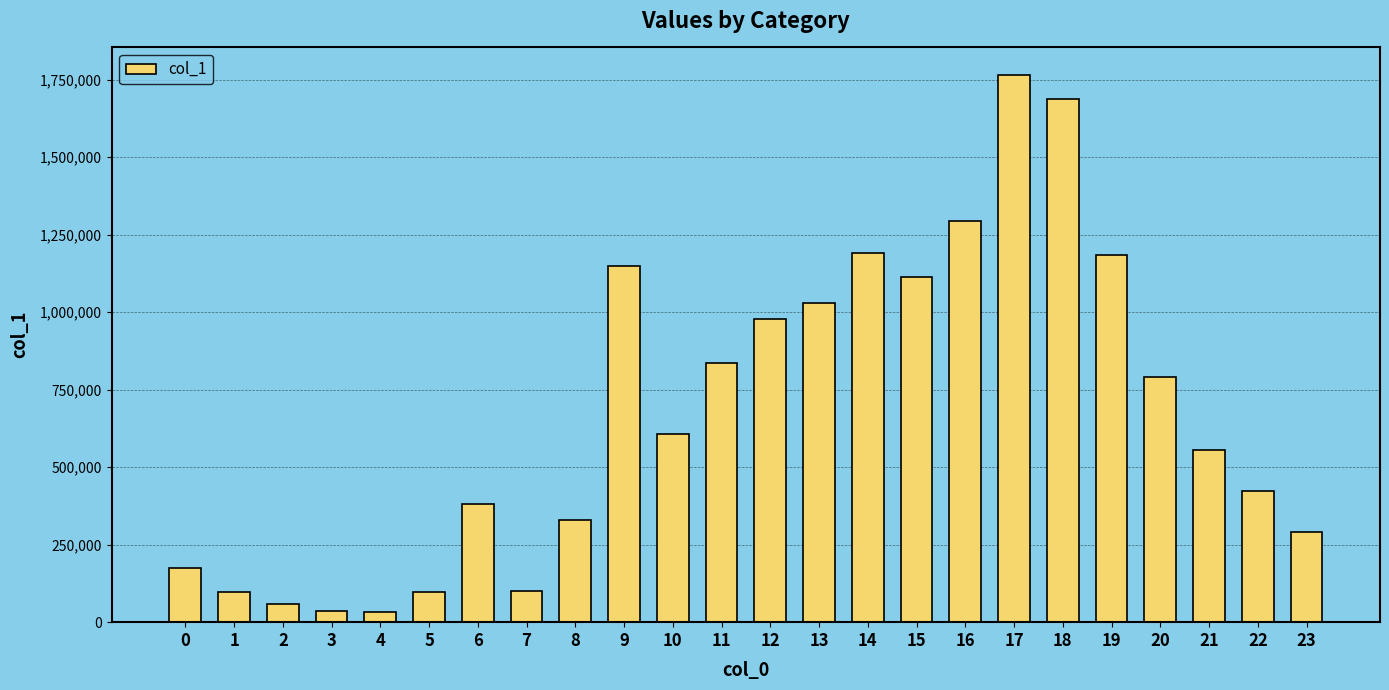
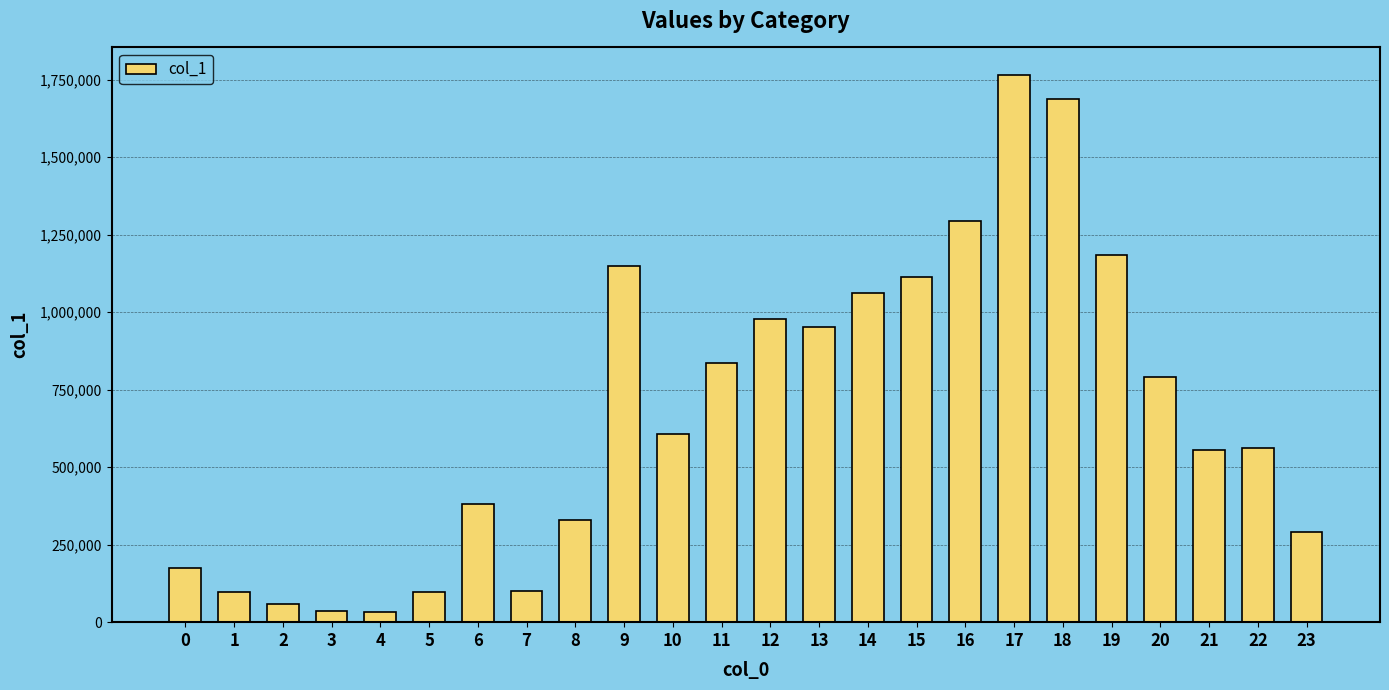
  {
    "0": "170,000",
    "1": "100,000",
    "2": "60,000",
    "3": "40,000",
    "4": "30,000",
    "5": "100,000",
    "6": "380,000",
    "7": "100,000",
    "8": "330,000",
    "9": "1,150,000",
    "10": "610,000",
    "11": "840,000",
    "12": "980,000",
-   "13": "1,030,000",
-   "14": "1,190,000",
+   "13": "950,000",
+   "14": "1,060,000",
    "15": "1,110,000",
    "16": "1,290,000",
    "17": "1,770,000",
    "18": "1,690,000",
    "19": "1,190,000",
    "20": "790,000",
    "21": "560,000",
-   "22": "420,000",
+   "22": "560,000",
    "23": "290,000"
  }
